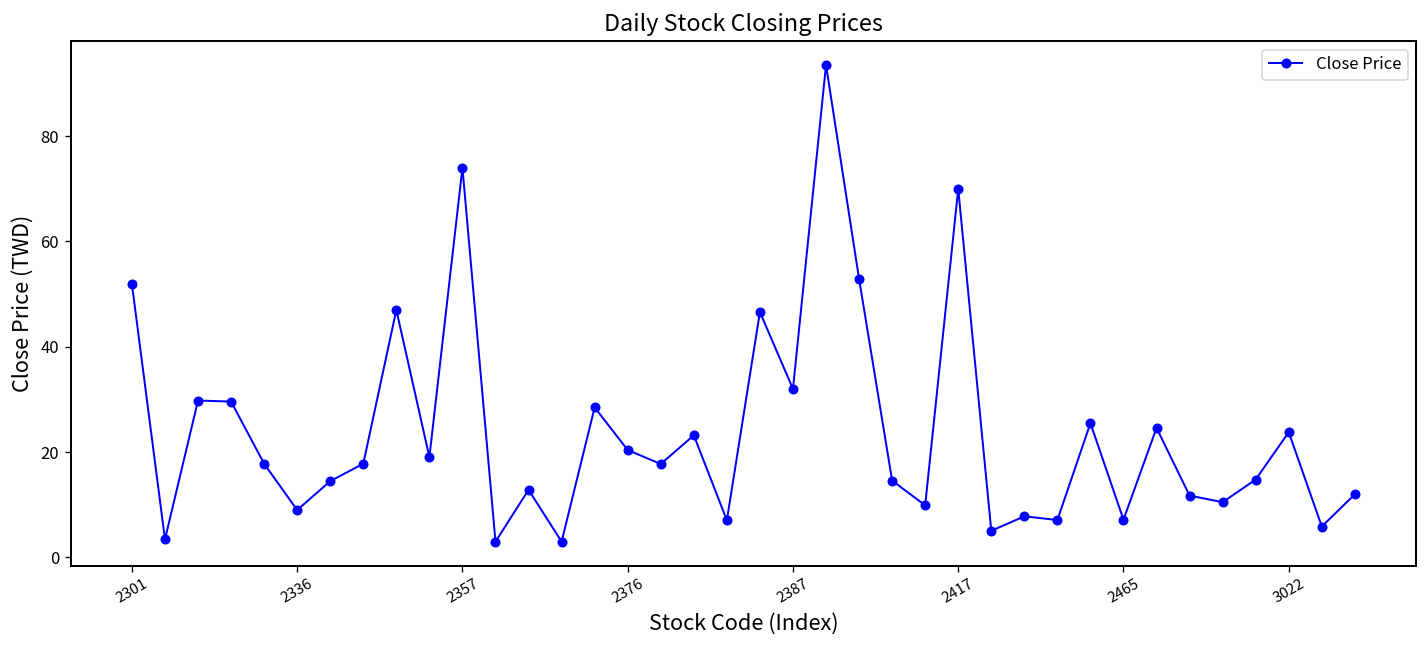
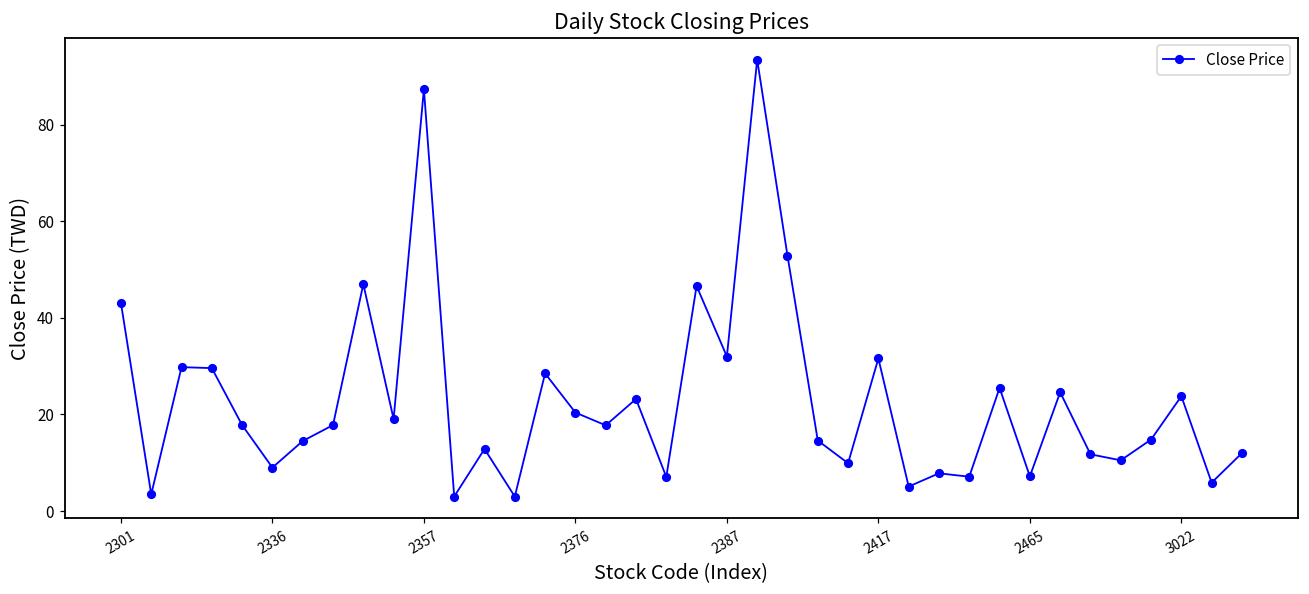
  {
-   "2301": 52,
+   "2301": 43,
    "2336": 9,
-   "2357": 74,
+   "2357": 87,
    "2376": 20,
    "2387": 32,
-   "2417": 70,
+   "2417": 32,
    "2465": 7,
    "3022": 24
  }
